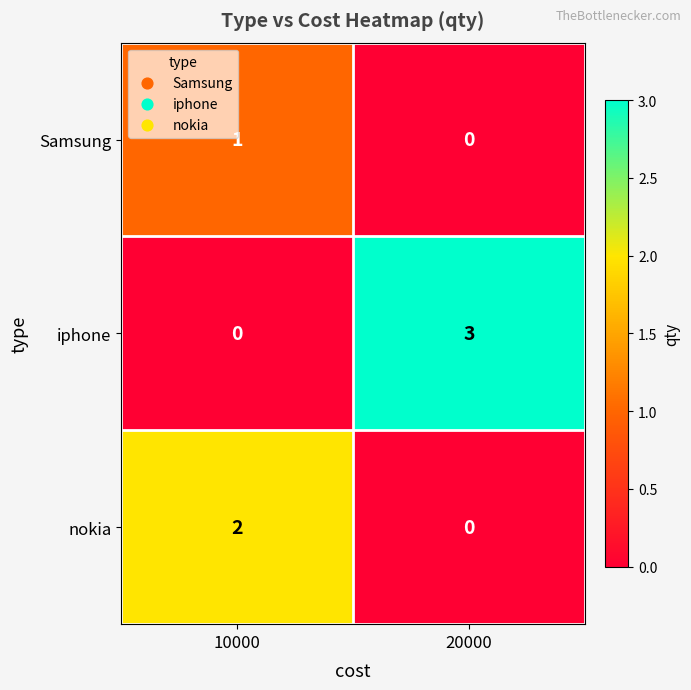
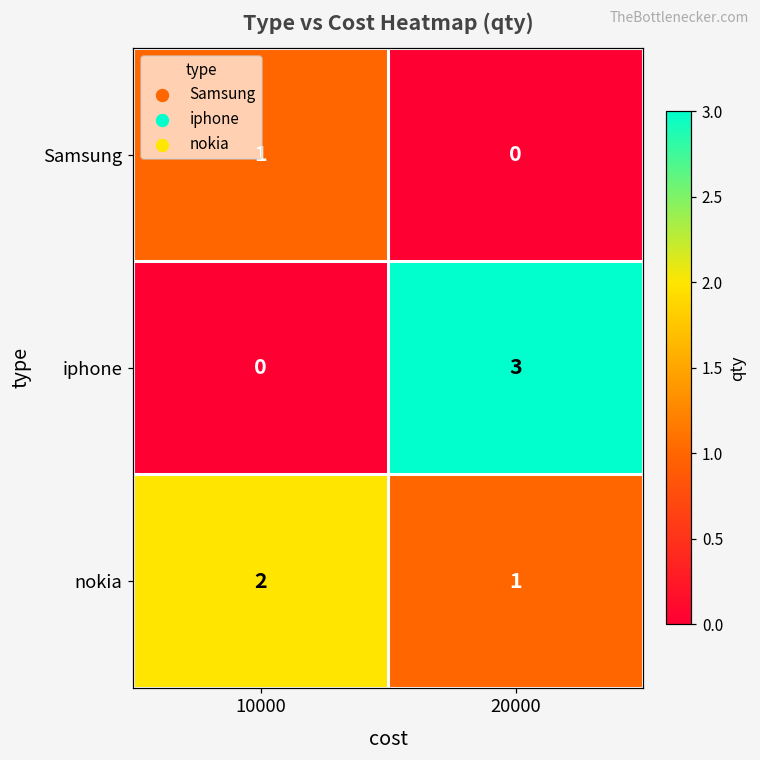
  {
    "Samsung": {
      "20000": 0
    },
    "iphone": {
      "10000": 0,
      "20000": 3
    },
    "nokia": {
      "10000": 2,
-     "20000": 0
+     "20000": 1
    }
  }
